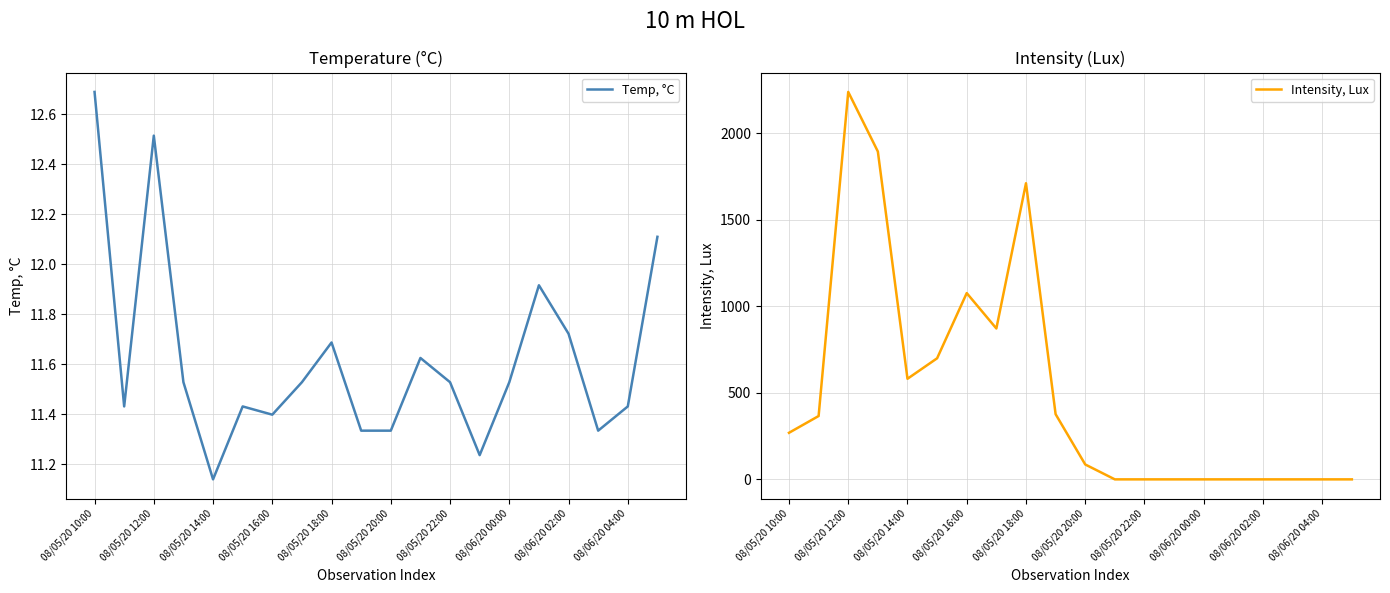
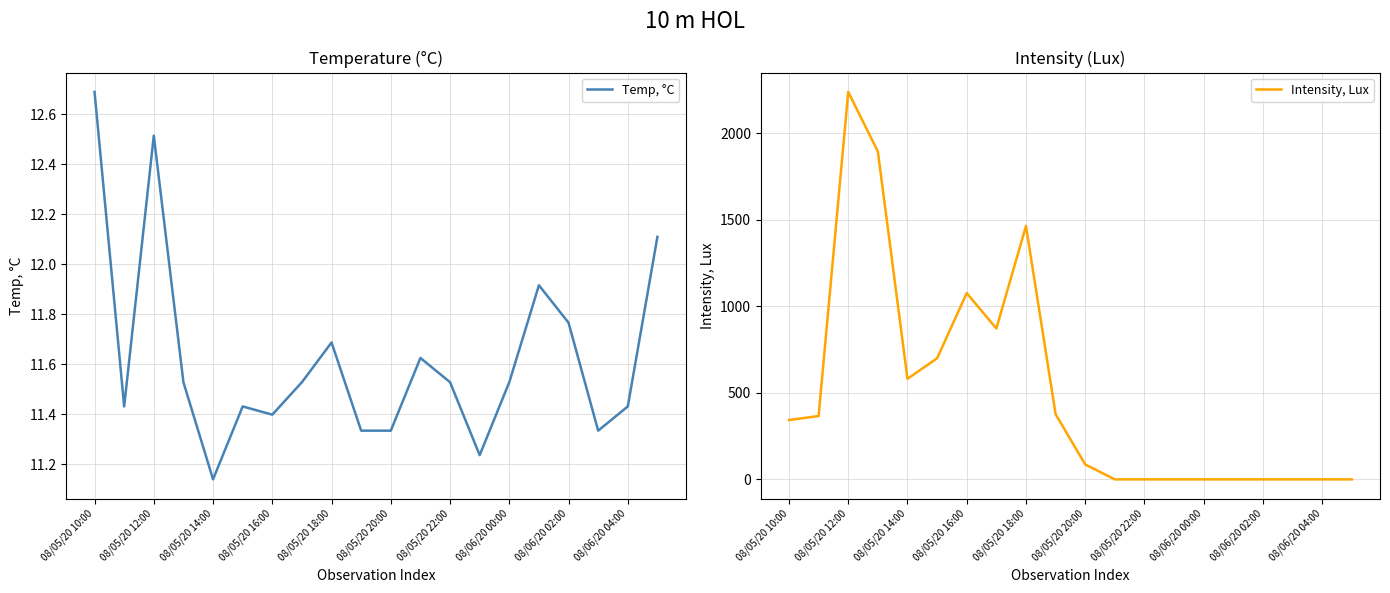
  {
    "Temperature (°C)": {
      "08/05/20 10:00": 12.69,
      "08/05/20 12:00": 12.52,
      "08/05/20 14:00": 11.14,
      "08/05/20 16:00": 11.40,
      "08/05/20 18:00": 11.69,
      "08/05/20 20:00": 11.33,
      "08/05/20 22:00": 11.53,
      "08/06/20 00:00": 11.53,
-     "08/06/20 02:00": 11.72,
+     "08/06/20 02:00": 11.77,
      "08/06/20 04:00": 11.43
    },
    "Intensity (Lux)": {
-     "08/05/20 10:00": 270,
+     "08/05/20 10:00": 340,
      "08/05/20 12:00": 2240,
      "08/05/20 14:00": 580,
      "08/05/20 16:00": 1080,
-     "08/05/20 18:00": 1710,
+     "08/05/20 18:00": 1460,
      "08/05/20 20:00": 90,
      "08/05/20 22:00": 0,
      "08/06/20 00:00": 0,
      "08/06/20 02:00": 0,
      "08/06/20 04:00": 0
    }
  }
